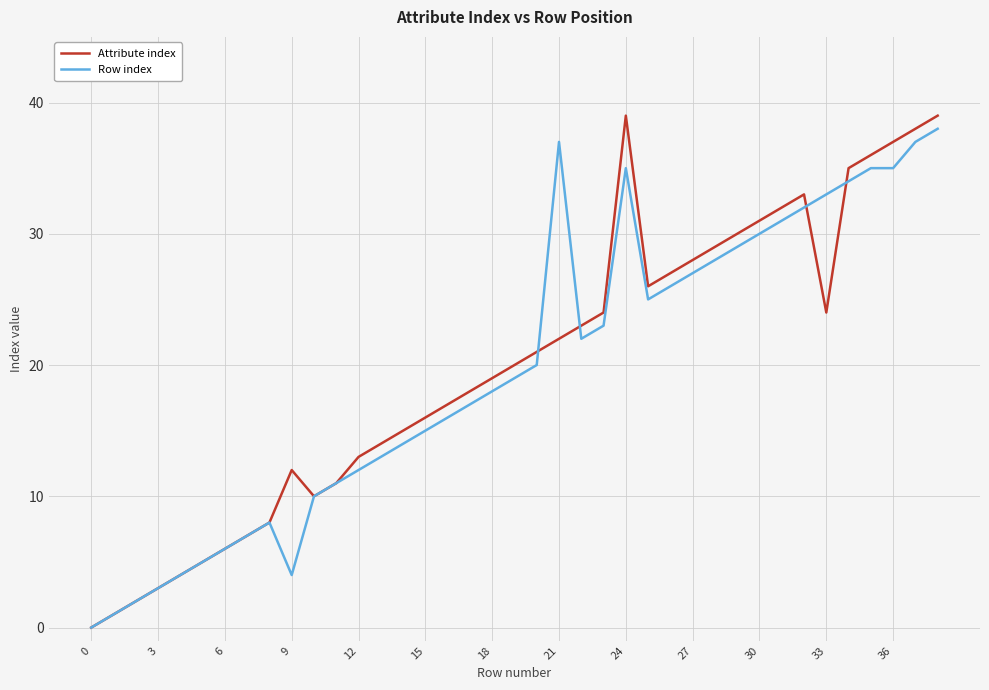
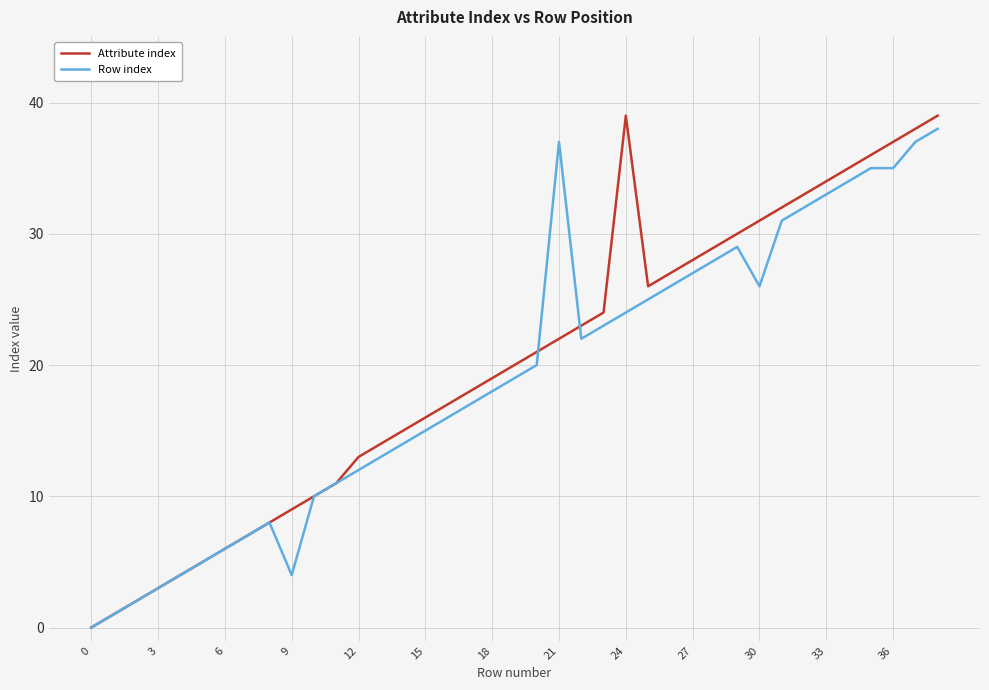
  {
    "Attribute index": {
-     "9": 12,
+     "9": 9,
      "12": 13,
      "15": 16,
      "18": 19,
      "21": 22,
      "24": 39,
      "27": 28,
      "30": 31,
-     "33": 24,
+     "33": 34,
      "36": 37
    },
    "Row index": {
      "9": 4,
      "12": 12,
      "15": 15,
      "18": 18,
      "21": 37,
-     "24": 35,
+     "24": 24,
      "27": 27,
-     "30": 30,
+     "30": 26,
      "33": 33,
      "36": 35
    }
  }
